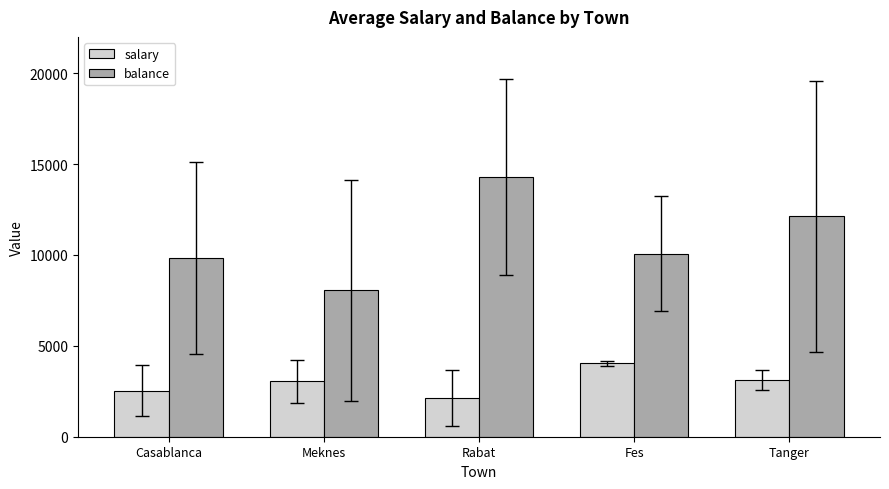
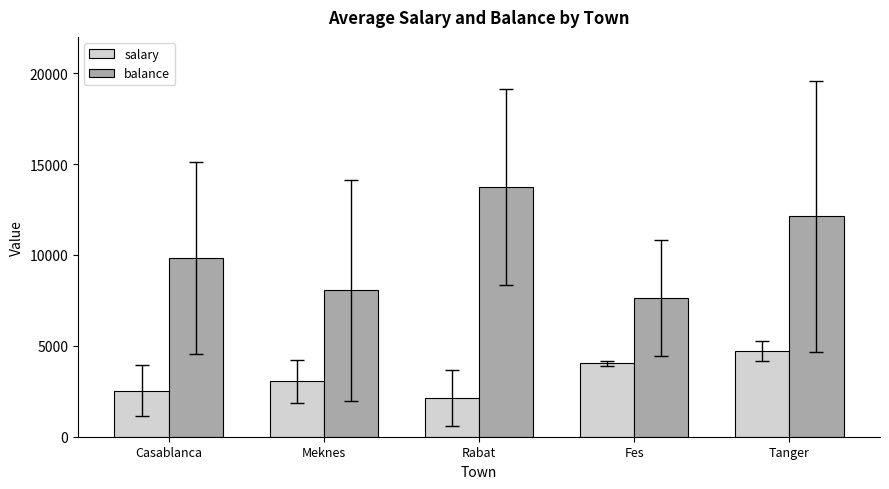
  {
    "salary": {
      "Casablanca": 2500,
      "Meknes": 3000,
      "Rabat": 2100,
      "Fes": 4100,
-     "Tanger": 3100
+     "Tanger": 4700
    },
    "balance": {
      "Casablanca": 9800,
      "Meknes": 8100,
-     "Rabat": 14300,
-     "Fes": 10100,
+     "Rabat": 13800,
+     "Fes": 7600,
      "Tanger": 12100
    }
  }
